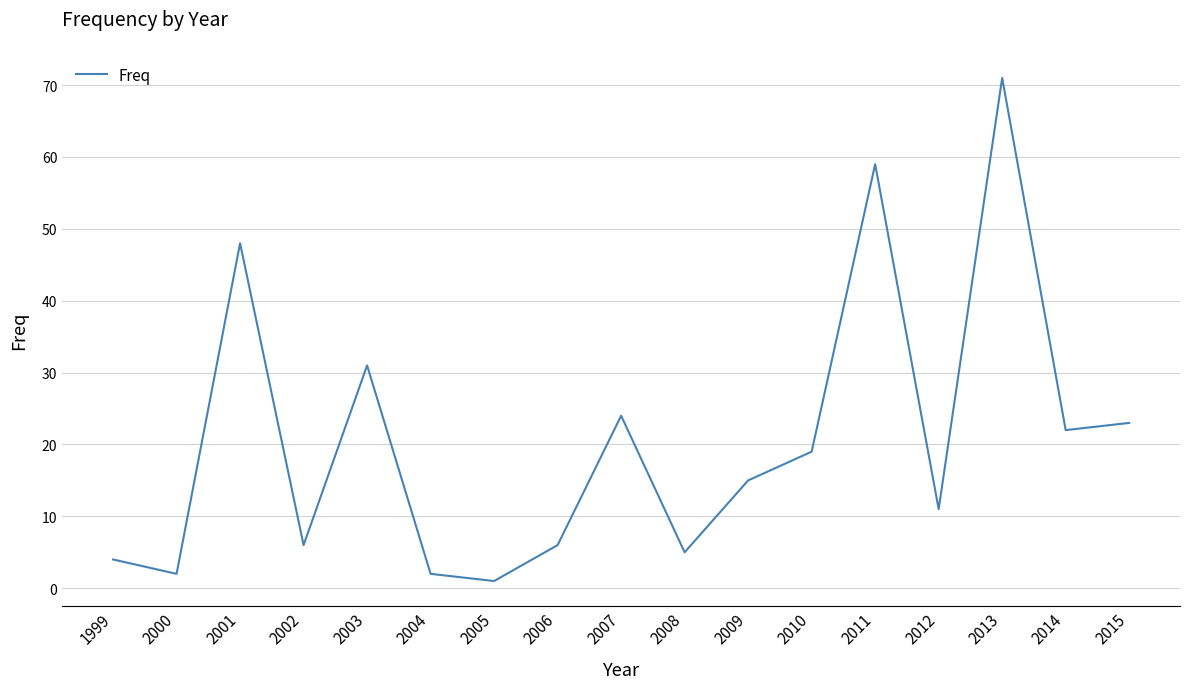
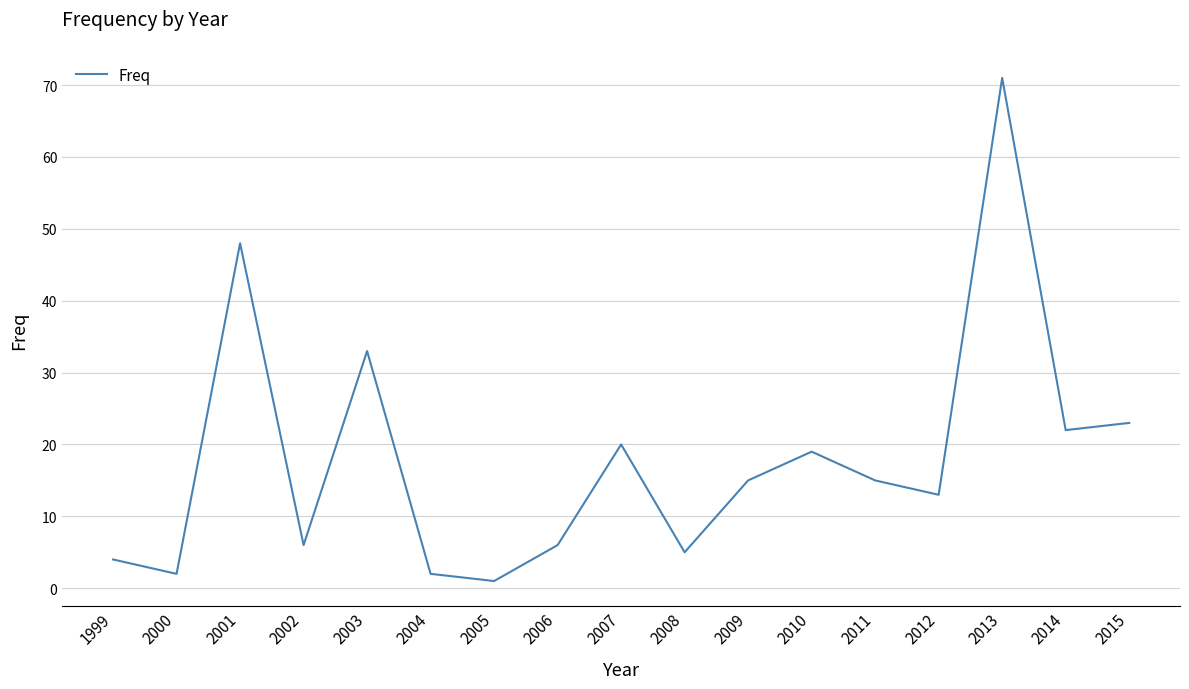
  {
    "1999": 4,
    "2000": 2,
    "2001": 48,
    "2002": 6,
-   "2003": 31,
+   "2003": 33,
    "2004": 2,
    "2005": 1,
    "2006": 6,
-   "2007": 24,
+   "2007": 20,
    "2008": 5,
    "2009": 15,
    "2010": 19,
-   "2011": 59,
-   "2012": 11,
+   "2011": 15,
+   "2012": 13,
    "2013": 71,
    "2014": 22,
    "2015": 23
  }
